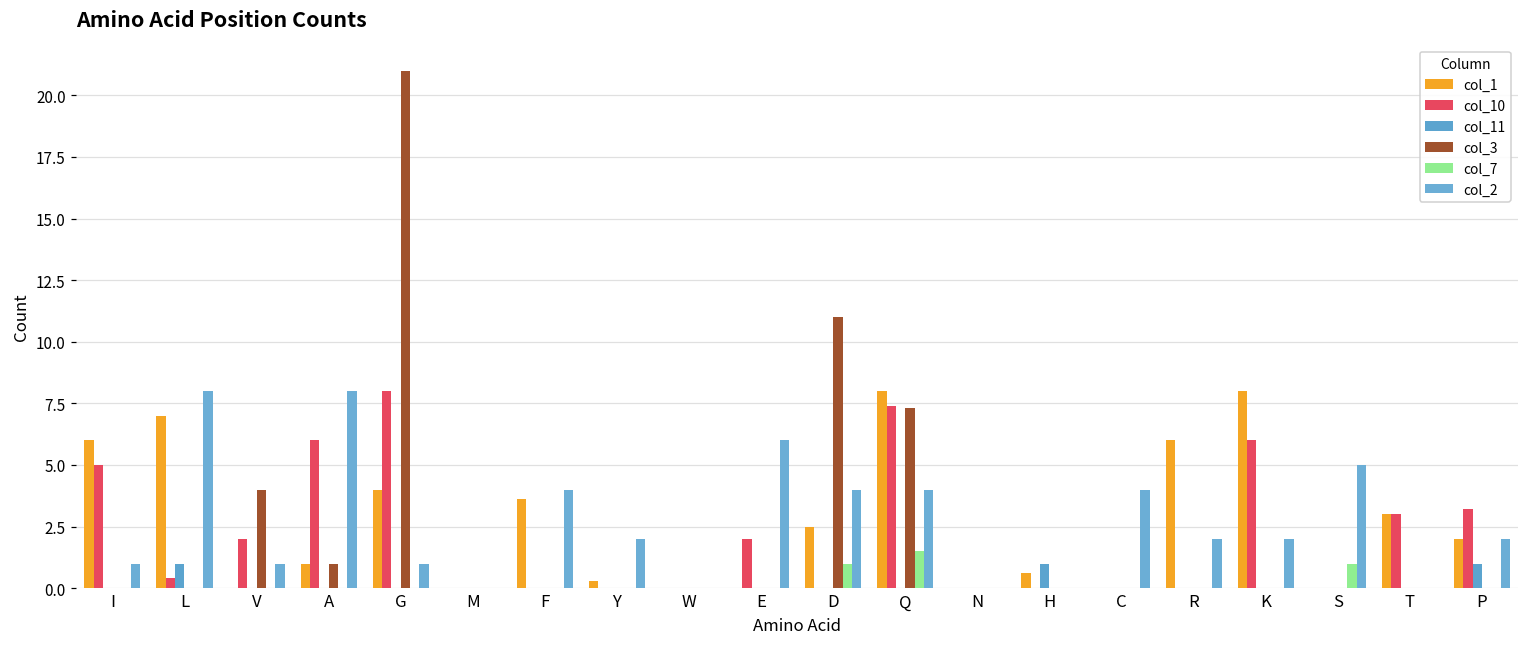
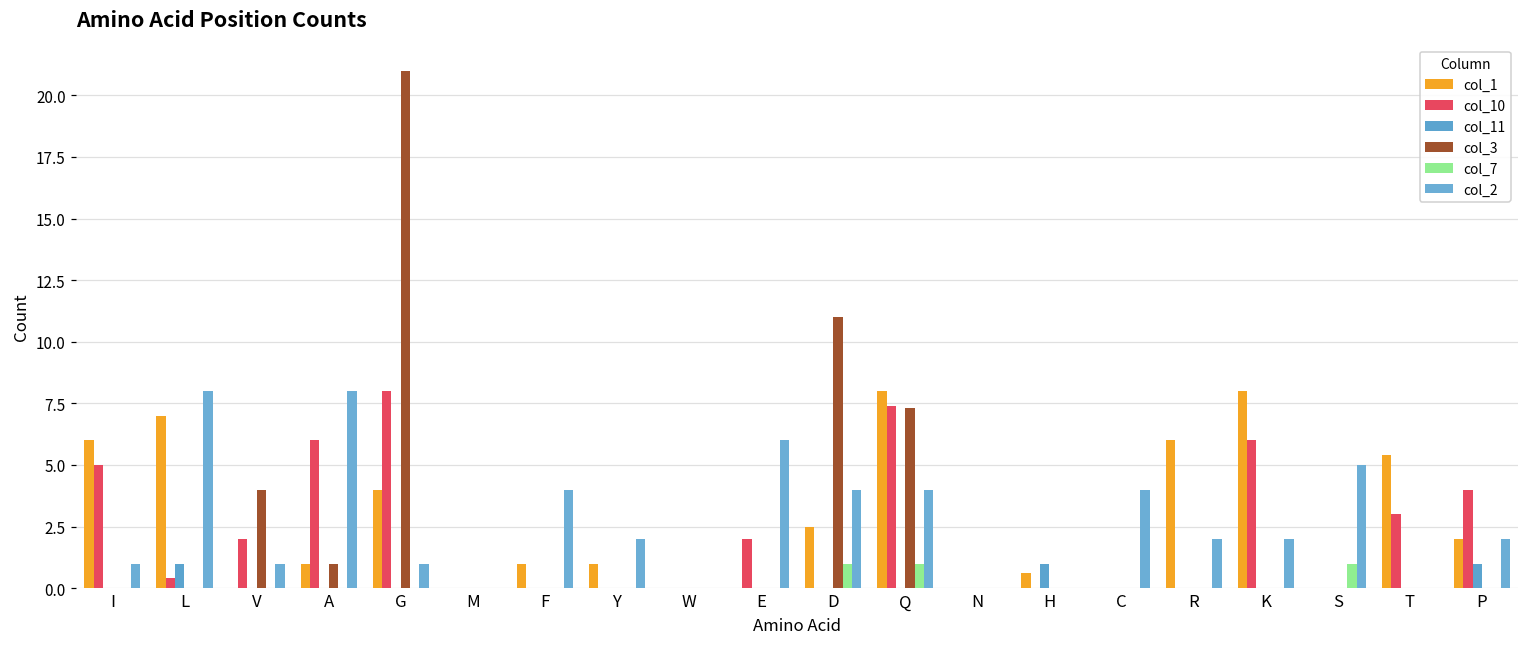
  {
    "col_1": {
      "I": 6.0,
      "L": 7.0,
      "V": 0.0,
      "A": 1.0,
      "G": 4.0,
      "M": 0.0,
-     "F": 3.6,
-     "Y": 0.3,
+     "F": 1.0,
+     "Y": 1.0,
      "W": 0.0,
      "E": 0.0,
      "D": 2.5,
      "Q": 8.0,
      "N": 0.0,
      "H": 0.6,
      "C": 0.0,
      "R": 6.0,
      "K": 8.0,
      "S": 0.0,
-     "T": 3.0,
+     "T": 5.4,
      "P": 2.0
    },
    "col_10": {
      "I": 5.0,
      "L": 0.4,
      "V": 2.0,
      "A": 6.0,
      "G": 8.0,
      "M": 0.0,
      "F": 0.0,
      "Y": 0.0,
      "W": 0.0,
      "E": 2.0,
      "D": 0.0,
      "Q": 7.4,
      "N": 0.0,
      "H": 0.0,
      "C": 0.0,
      "R": 0.0,
      "K": 6.0,
      "S": 0.0,
      "T": 3.0,
-     "P": 3.2
+     "P": 4.0
    },
    "col_3": {
      "I": 0.0,
      "L": 0.0,
      "V": 4.0,
      "A": 1.0,
      "G": 21.0,
      "M": 0.0,
      "F": 0.0,
      "Y": 0.0,
      "W": 0.0,
      "E": 0.0,
      "D": 11.0,
      "Q": 7.3,
      "N": 0.0,
      "H": 0.0,
      "C": 0.0,
      "R": 0.0,
      "K": 0.0,
      "S": 0.0,
      "T": 0.0,
      "P": 0.0
    },
    "col_7": {
      "I": 0.0,
      "L": 0.0,
      "V": 0.0,
      "A": 0.0,
      "G": 0.0,
      "M": 0.0,
      "F": 0.0,
      "Y": 0.0,
      "W": 0.0,
      "E": 0.0,
      "D": 1.0,
-     "Q": 1.5,
+     "Q": 1.0,
      "N": 0.0,
      "H": 0.0,
      "C": 0.0,
      "R": 0.0,
      "K": 0.0,
      "S": 1.0,
      "T": 0.0,
      "P": 0.0
    }
  }
